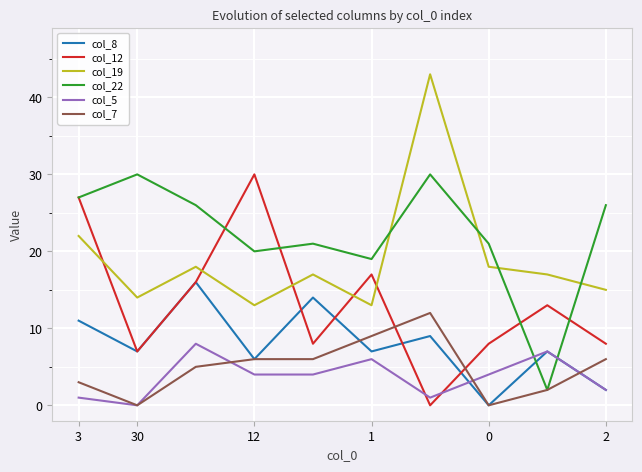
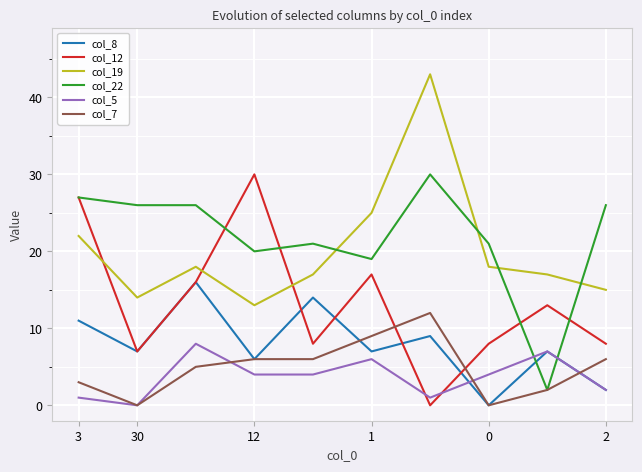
  {
    "col_8": {
      "3": 11,
      "1": 7
    },
    "col_12": {
      "12": 30,
      "1": 17,
      "0": 8
    },
    "col_19": {
      "3": 22,
      "30": 14,
      "12": 13,
-     "1": 13,
+     "1": 25,
      "0": 18
    },
    "col_22": {
-     "30": 30,
+     "30": 26,
      "12": 20,
      "1": 19,
      "0": 21
    },
    "col_5": {
      "3": 1,
      "12": 4,
      "1": 6,
      "0": 4
    },
    "col_7": {
      "3": 3,
      "1": 9
    }
  }
